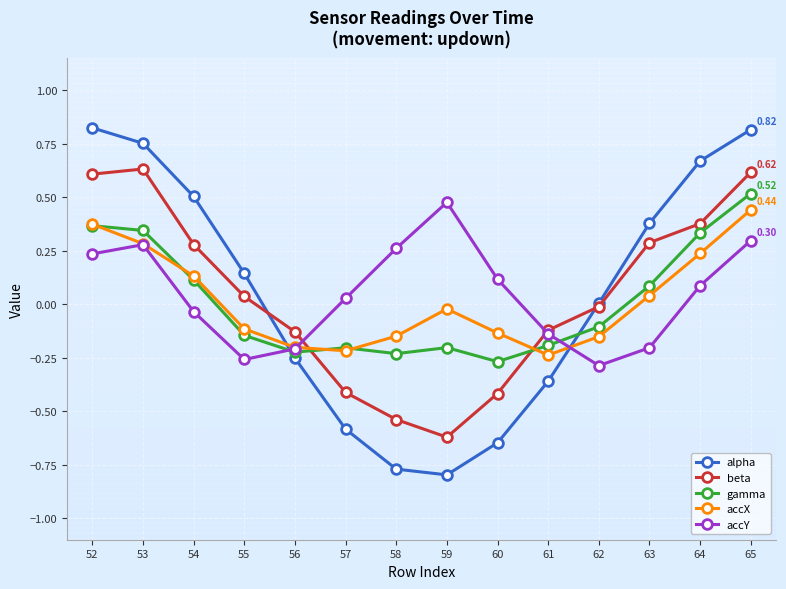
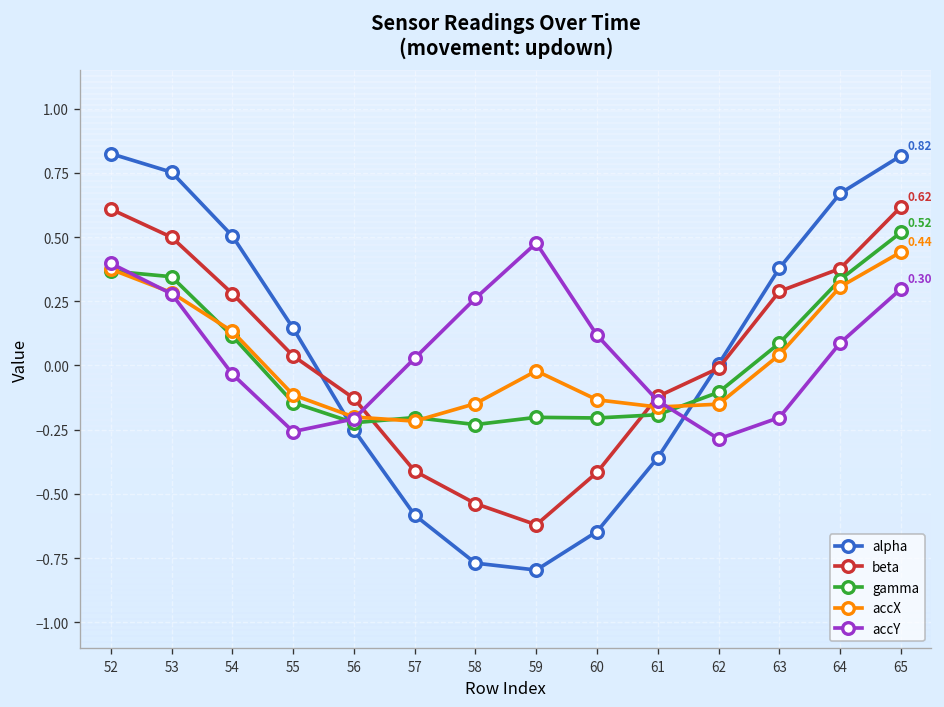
  {
    "alpha": {
      "65": 0.82
    },
    "beta": {
      "52": 0.61,
-     "53": 0.63,
+     "53": 0.50,
      "54": 0.28,
      "55": 0.04,
      "56": -0.13,
      "57": -0.41,
      "58": -0.54,
      "59": -0.62,
      "60": -0.42,
      "61": -0.12,
      "62": -0.01,
      "63": 0.29,
      "64": 0.38
    },
    "gamma": {
      "53": 0.35,
      "54": 0.11,
      "55": -0.14,
      "56": -0.22,
      "57": -0.20,
      "58": -0.23,
      "59": -0.20,
-     "60": -0.27,
+     "60": -0.20,
      "61": -0.19,
      "62": -0.10,
      "63": 0.09,
      "64": 0.33
    },
    "accX": {
      "54": 0.13,
      "55": -0.11,
      "57": -0.22,
      "58": -0.15,
      "59": -0.02,
      "60": -0.13,
-     "61": -0.24,
+     "61": -0.16,
      "62": -0.15,
      "63": 0.04,
-     "64": 0.24
+     "64": 0.31
    },
    "accY": {
-     "52": 0.24,
+     "52": 0.40,
      "54": -0.03,
      "55": -0.26,
      "57": 0.03,
      "58": 0.26,
      "59": 0.48,
      "60": 0.12,
      "61": -0.14,
      "62": -0.29,
      "63": -0.20,
      "64": 0.09
    }
  }
